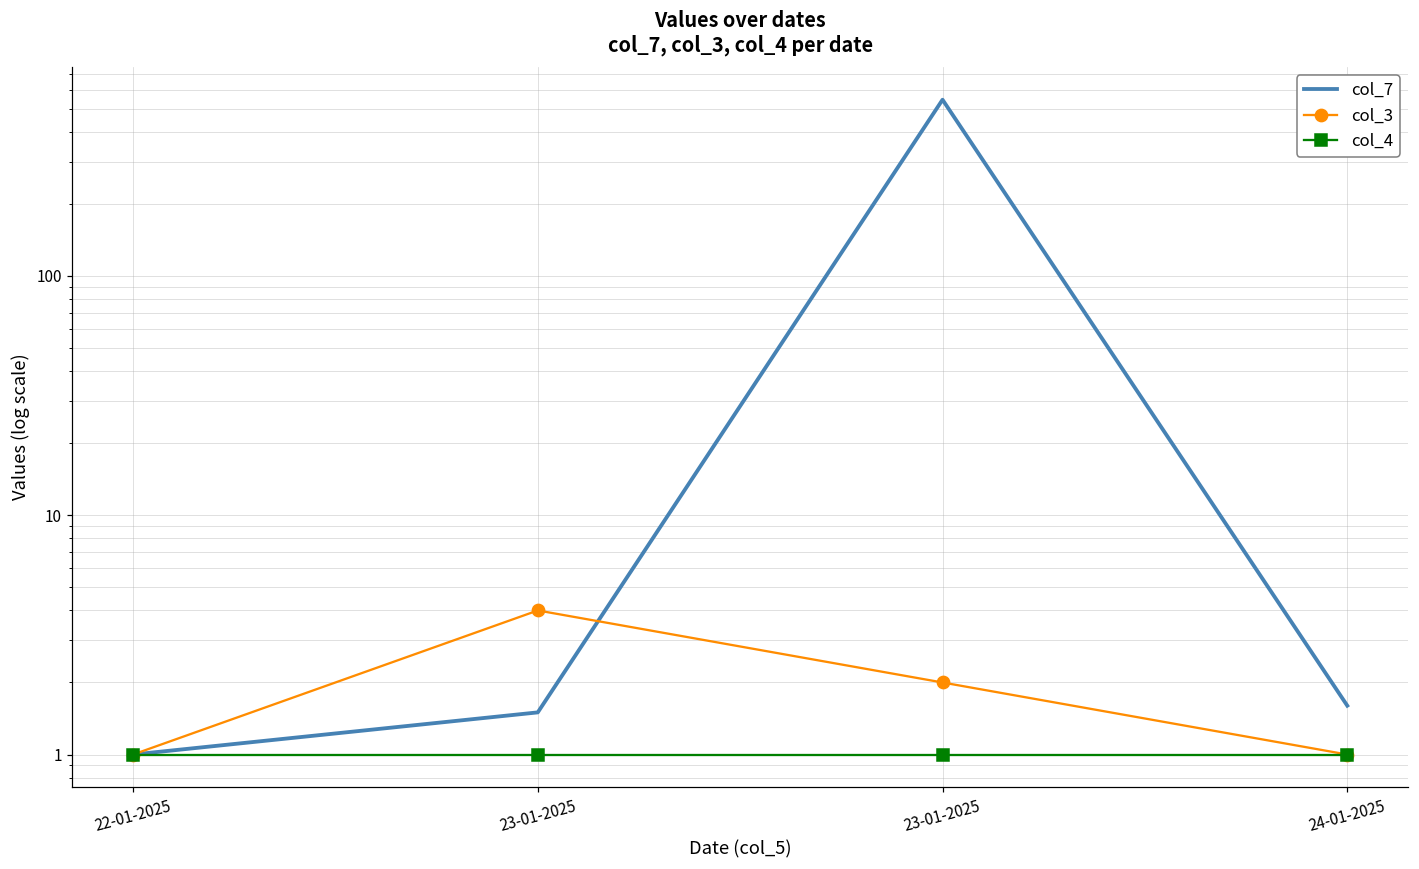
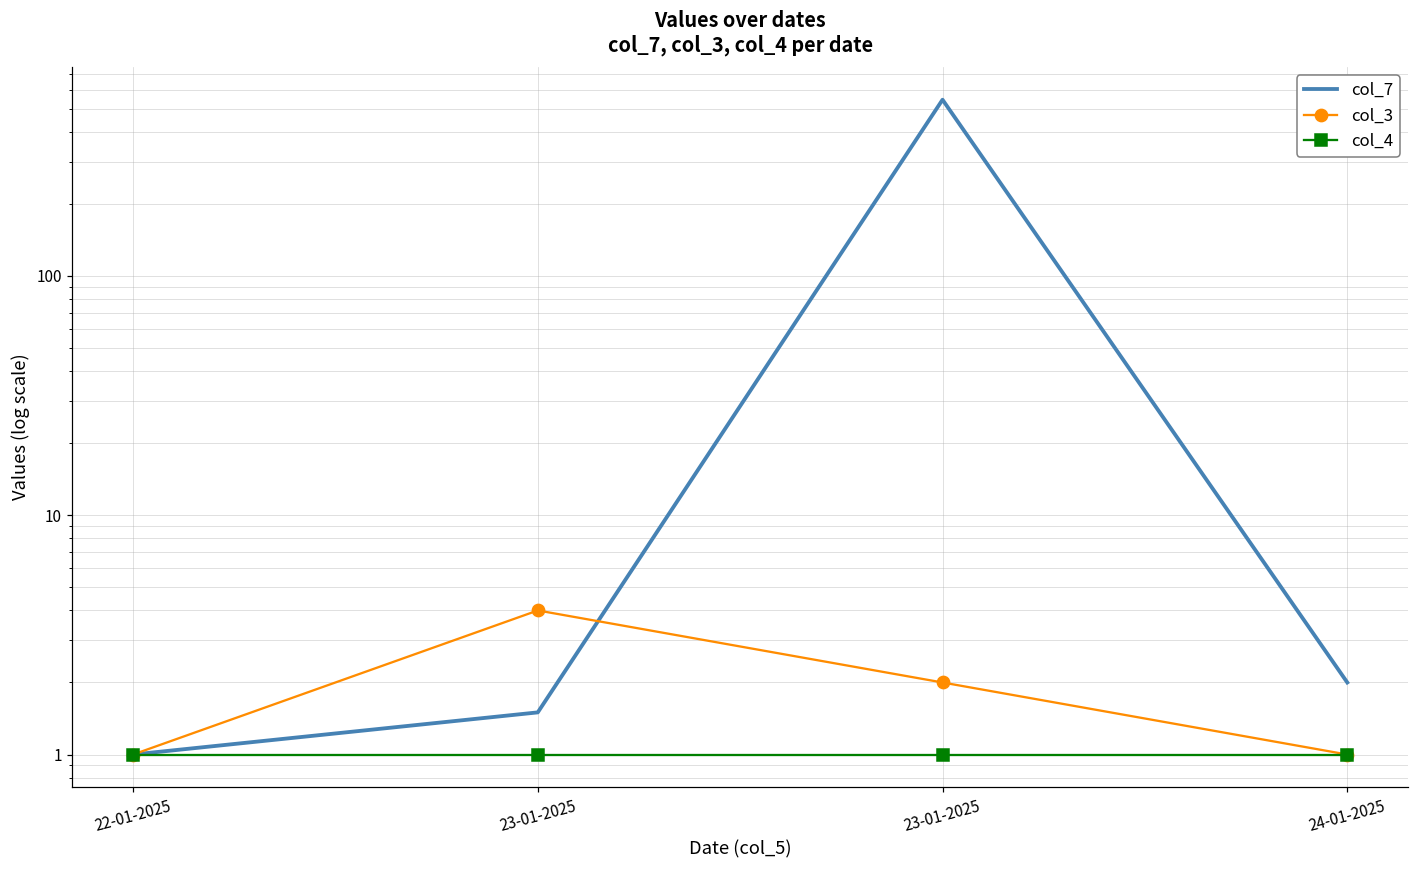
  {
    "col_7": {
-     "24-01-2025": 1.6
+     "24-01-2025": 2.0
    }
  }
